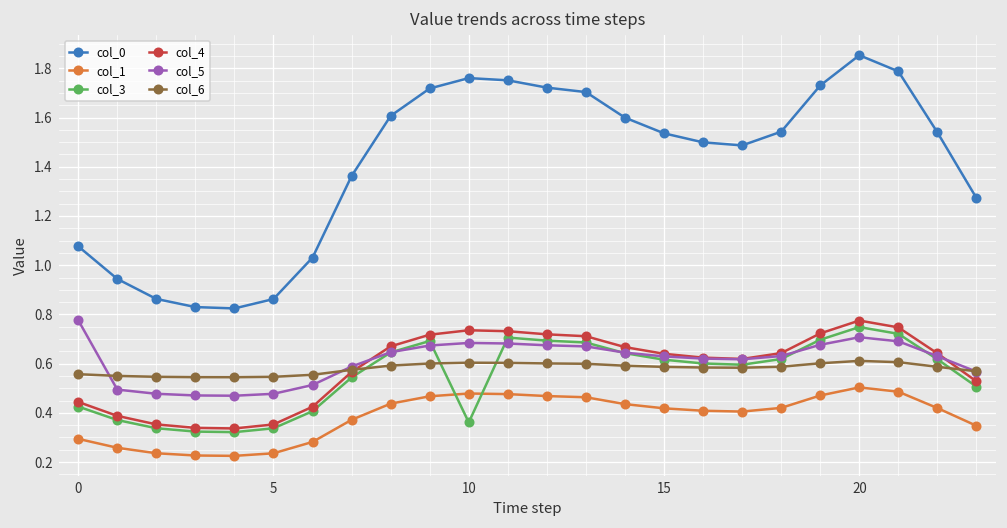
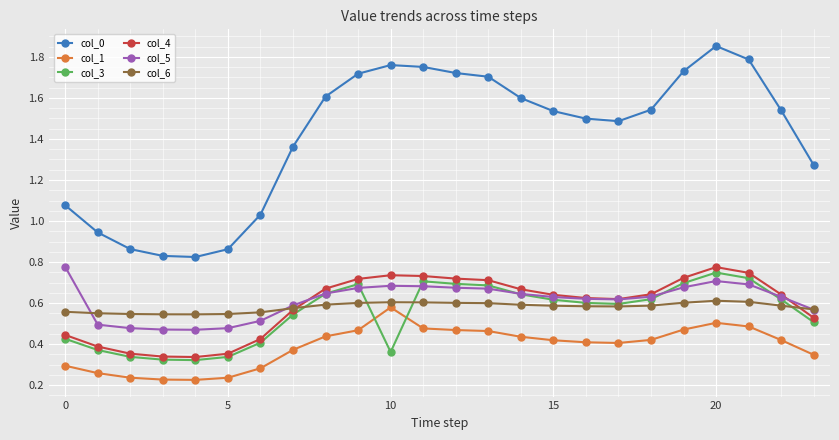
  {
    "col_0": {
      "0": 1.08,
      "5": 0.86,
      "10": 1.76,
      "15": 1.54,
      "20": 1.85
    },
    "col_1": {
      "0": 0.29,
      "5": 0.24,
-     "10": 0.48,
+     "10": 0.58,
      "15": 0.42,
      "20": 0.50
    },
    "col_3": {
      "0": 0.43,
      "5": 0.34,
      "10": 0.36,
      "15": 0.62,
      "20": 0.75
    },
    "col_4": {
      "0": 0.44,
      "5": 0.35,
      "10": 0.74,
      "20": 0.78
    },
    "col_5": {
      "0": 0.78,
      "5": 0.48,
      "10": 0.68,
      "20": 0.71
    },
    "col_6": {
      "0": 0.56,
      "5": 0.55,
      "10": 0.60,
      "15": 0.59,
      "20": 0.61
    }
  }
